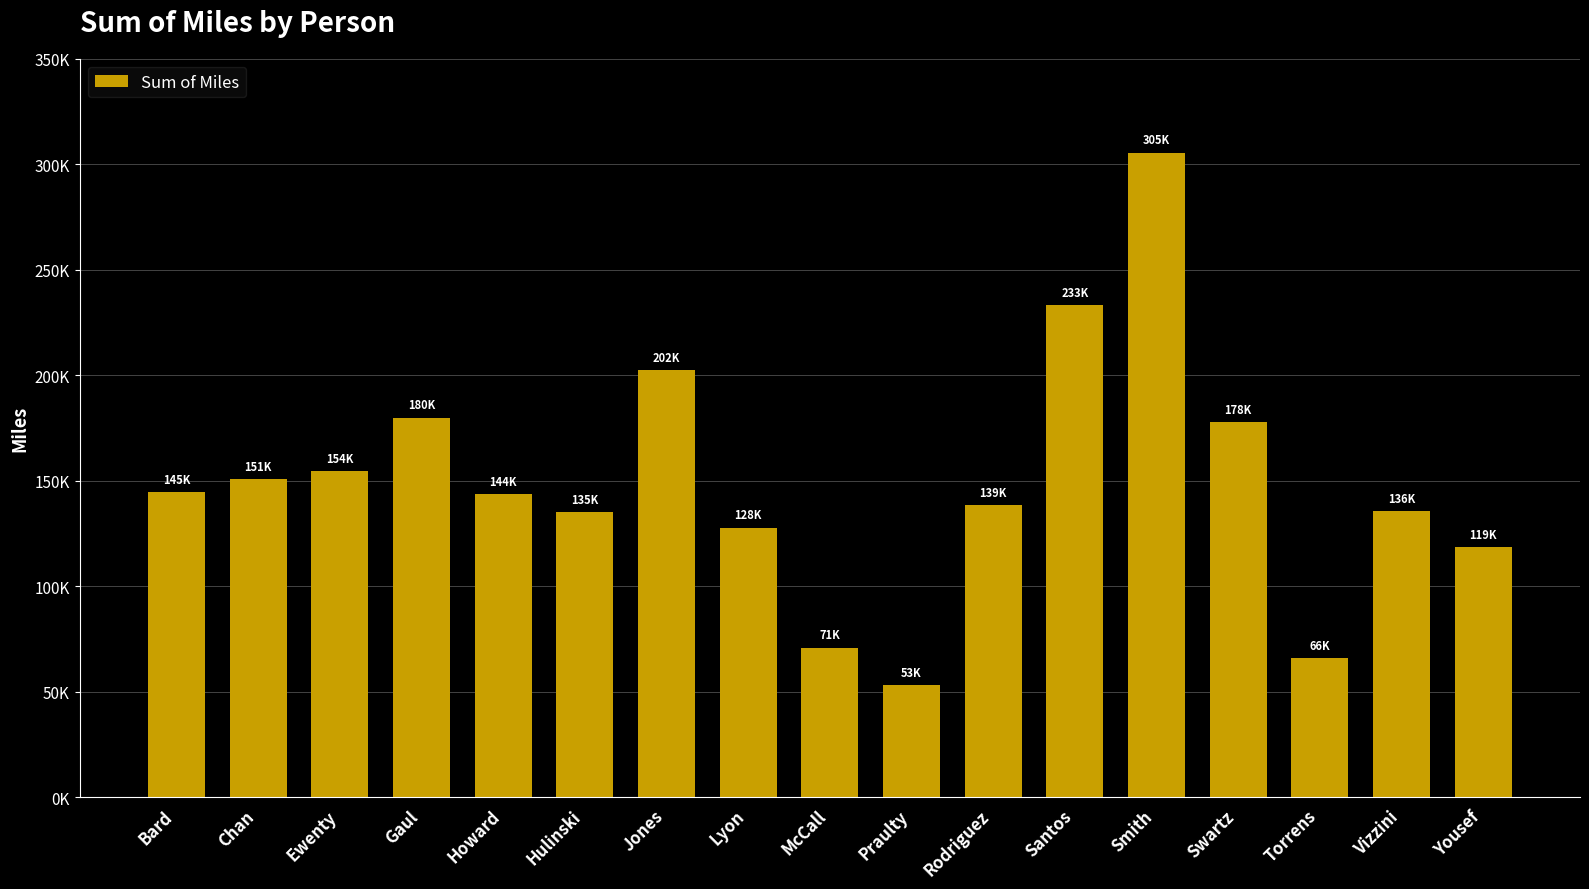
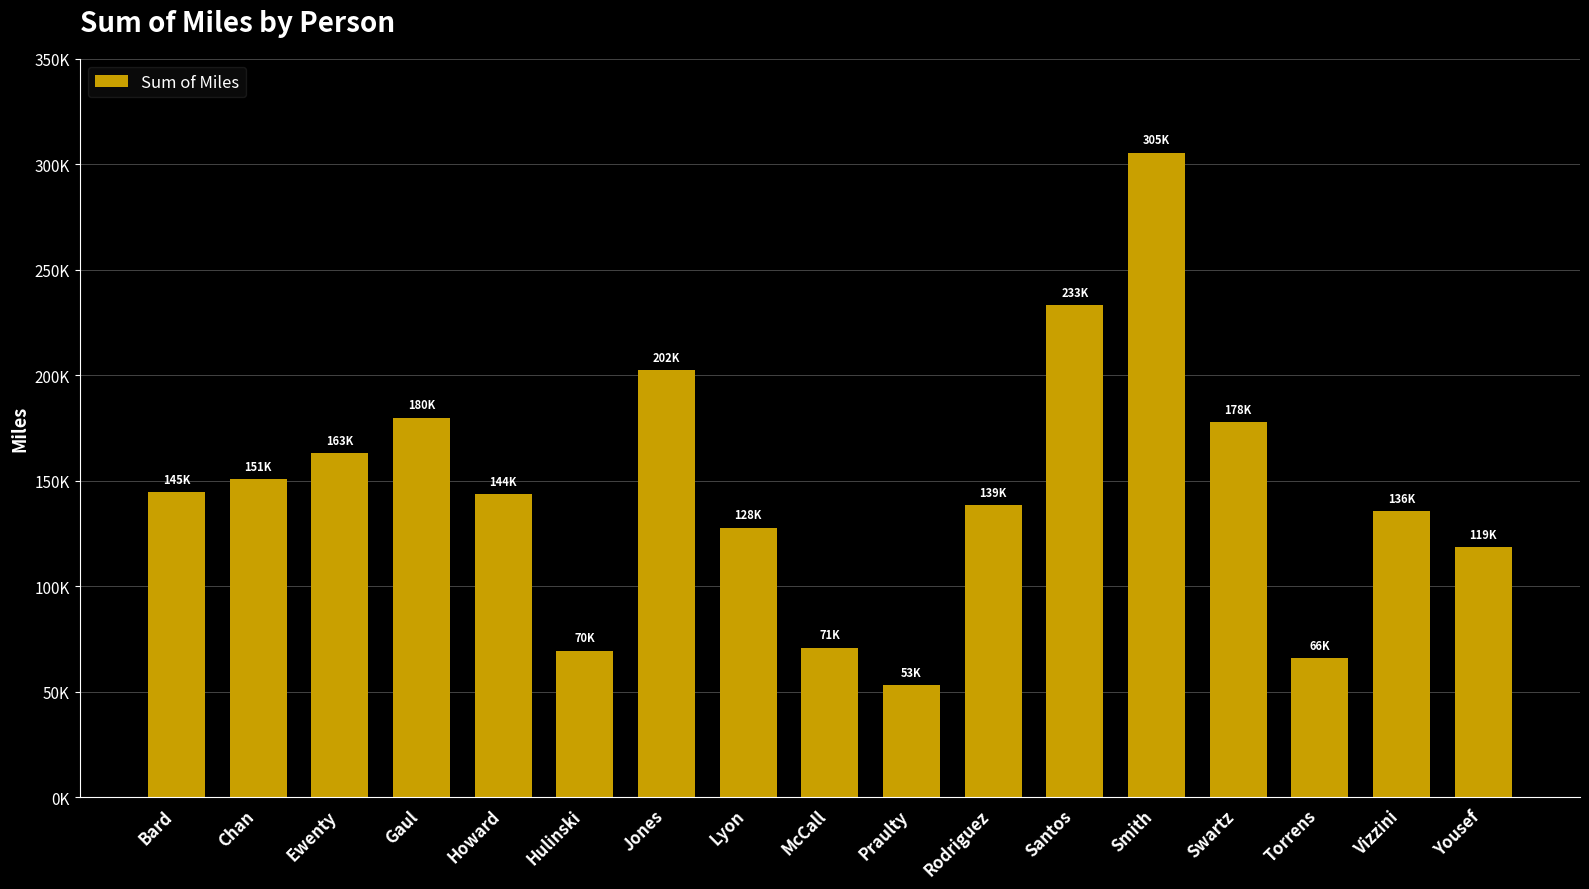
  {
    "Bard": "145K",
    "Chan": "151K",
-   "Ewenty": "154K",
+   "Ewenty": "163K",
    "Gaul": "180K",
    "Howard": "144K",
-   "Hulinski": "135K",
+   "Hulinski": "70K",
    "Jones": "202K",
    "Lyon": "128K",
    "McCall": "71K",
    "Praulty": "53K",
    "Rodriguez": "139K",
    "Santos": "233K",
    "Smith": "305K",
    "Swartz": "178K",
    "Torrens": "66K",
    "Vizzini": "136K",
    "Yousef": "119K"
  }
